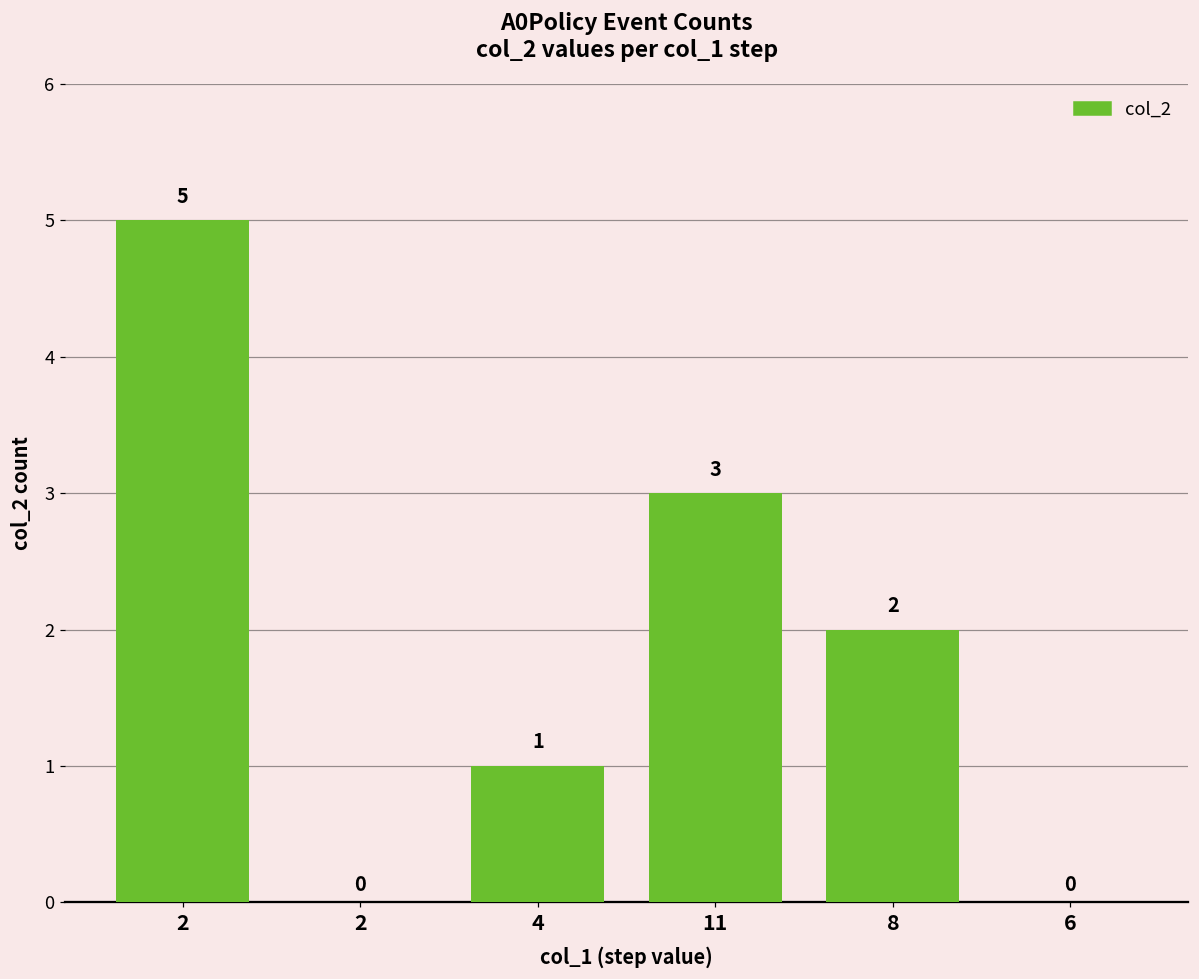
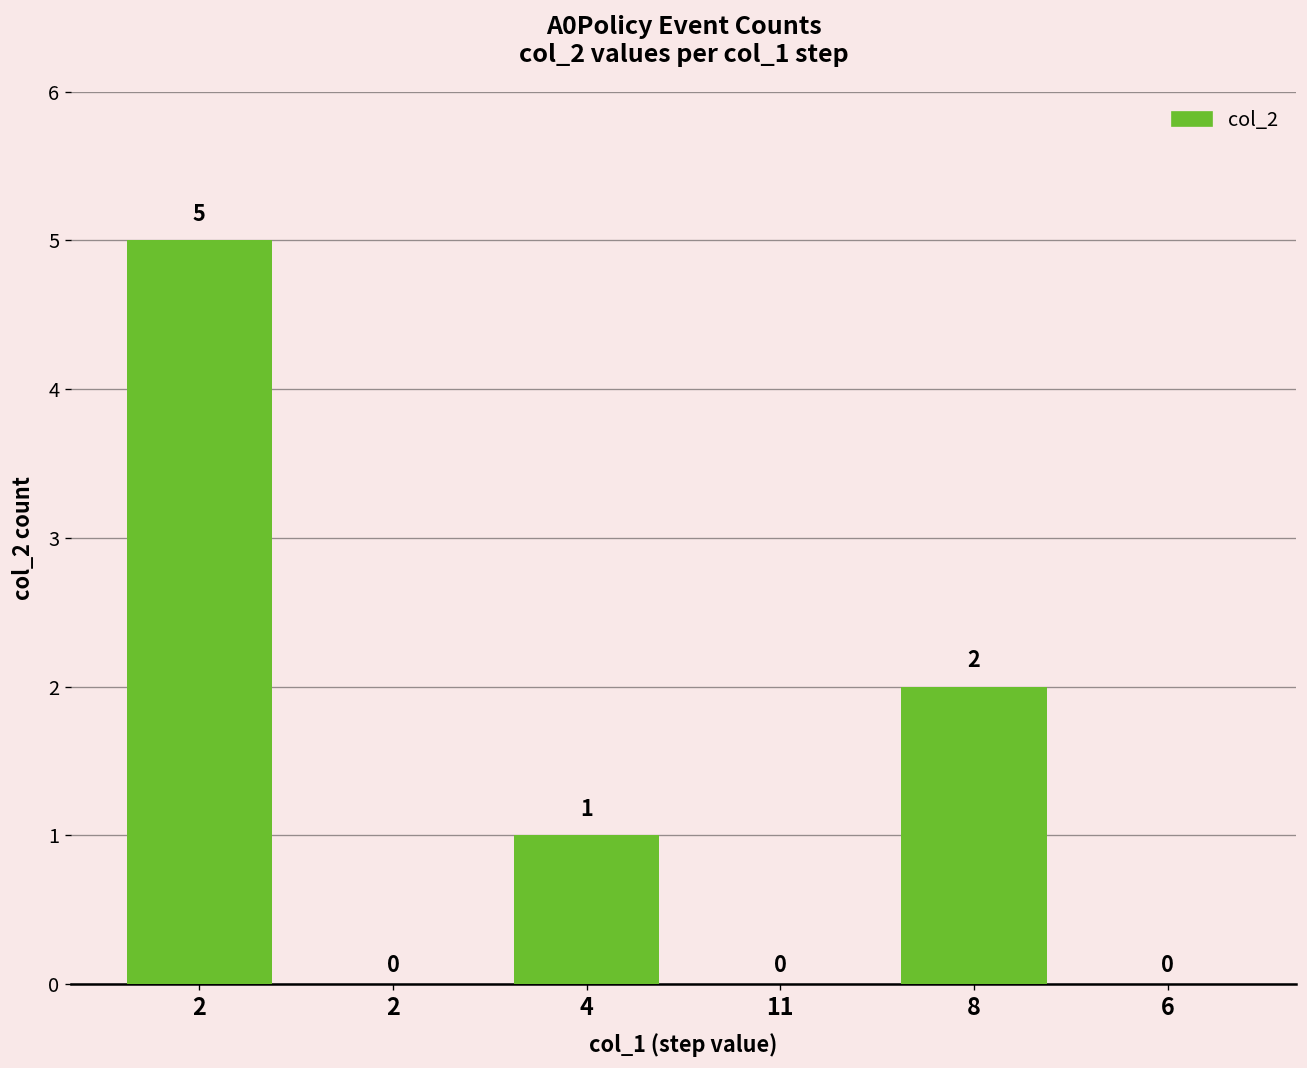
  {
    "4": 1,
-   "11": 3,
+   "11": 0,
    "8": 2,
    "6": 0
  }
